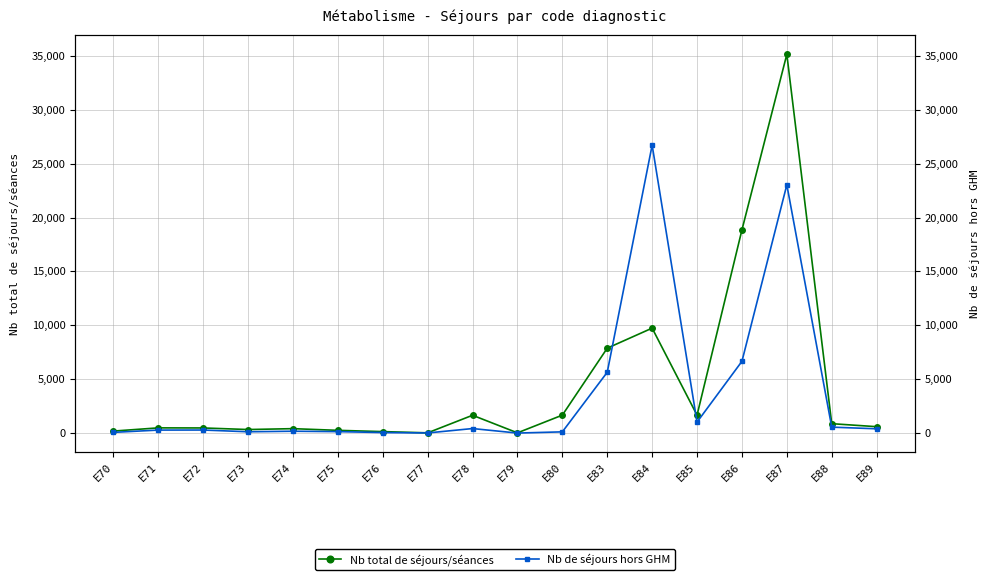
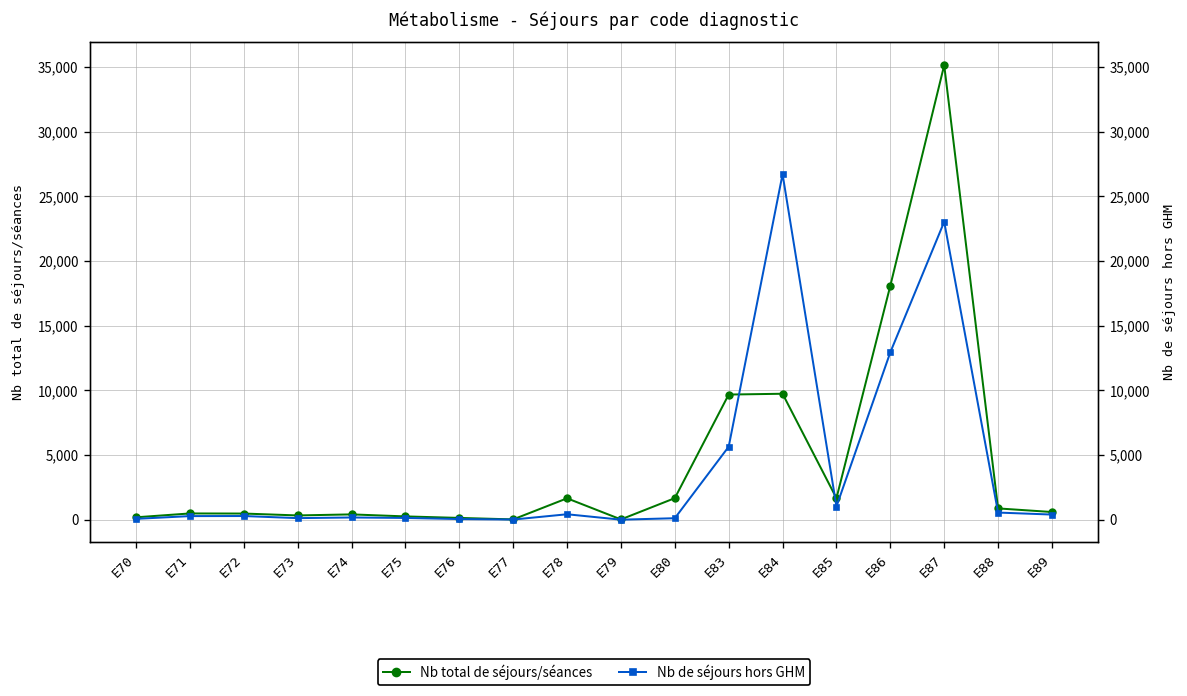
  {
    "Nb total de séjours/séances": {
      "E74": "400",
      "E78": "1,700",
      "E80": "1,700",
-     "E83": "7,900",
+     "E83": "9,700",
      "E84": "9,700",
      "E85": "1,700",
-     "E86": "18,900",
+     "E86": "18,100",
      "E87": "35,100",
      "E88": "900"
    },
    "Nb de séjours hors GHM": {
      "E74": "200",
      "E78": "400",
      "E80": "100",
      "E83": "5,600",
      "E84": "26,700",
      "E85": "1,000",
-     "E86": "6,700",
+     "E86": "12,900",
      "E87": "23,000",
      "E88": "600"
    }
  }
